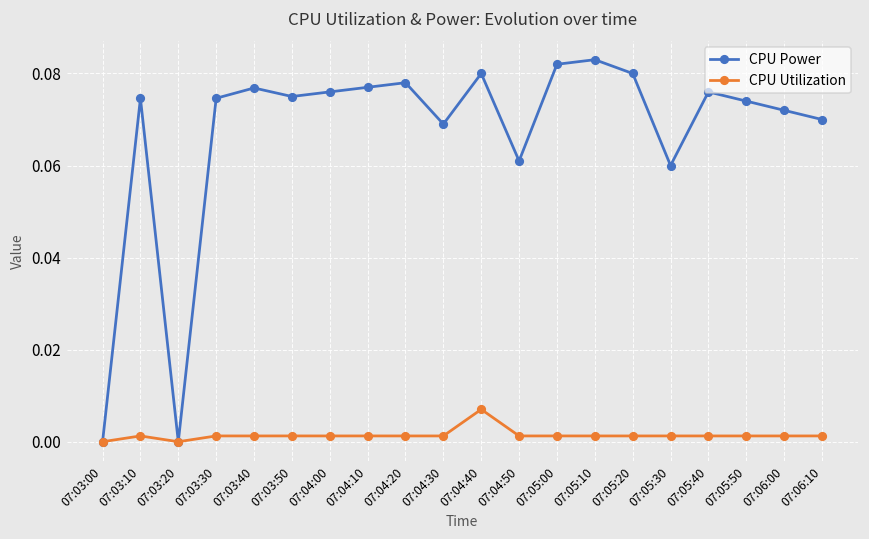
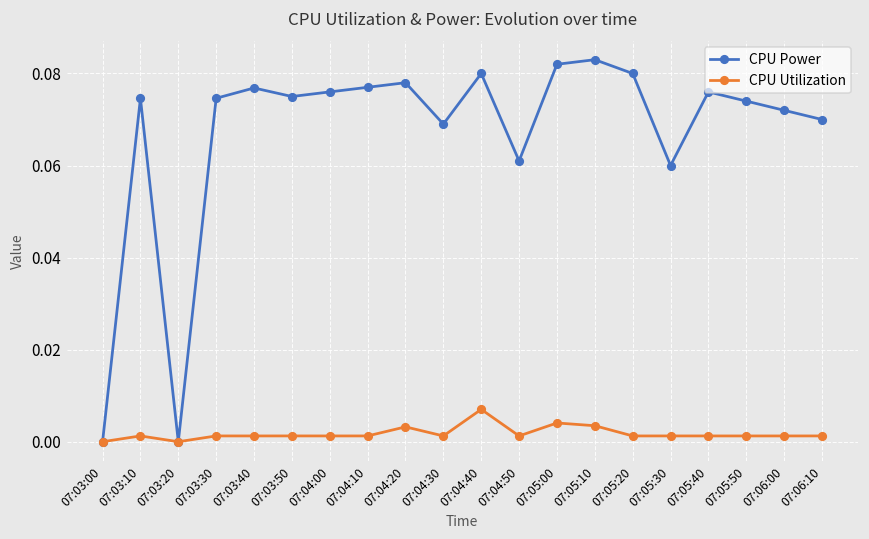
  {
    "CPU Power": {
      "07:03:10": 0.075,
      "07:03:30": 0.075,
      "07:03:40": 0.077,
      "07:03:50": 0.075,
      "07:04:00": 0.076,
      "07:04:10": 0.077,
      "07:04:20": 0.078,
      "07:04:30": 0.069,
      "07:04:40": 0.080,
      "07:04:50": 0.061,
      "07:05:00": 0.082,
      "07:05:10": 0.083,
      "07:05:20": 0.080,
      "07:05:30": 0.060,
      "07:05:50": 0.074,
      "07:06:00": 0.072,
      "07:06:10": 0.070
    },
    "CPU Utilization": {
      "07:03:10": 0.001,
      "07:03:30": 0.001,
      "07:03:40": 0.001,
      "07:03:50": 0.001,
      "07:04:00": 0.001,
      "07:04:10": 0.001,
-     "07:04:20": 0.001,
+     "07:04:20": 0.003,
      "07:04:30": 0.001,
      "07:04:40": 0.007,
      "07:04:50": 0.001,
-     "07:05:00": 0.001,
-     "07:05:10": 0.001,
+     "07:05:00": 0.004,
+     "07:05:10": 0.003,
      "07:05:20": 0.001,
      "07:05:30": 0.001,
      "07:05:40": 0.001,
      "07:05:50": 0.001,
      "07:06:00": 0.001,
      "07:06:10": 0.001
    }
  }
